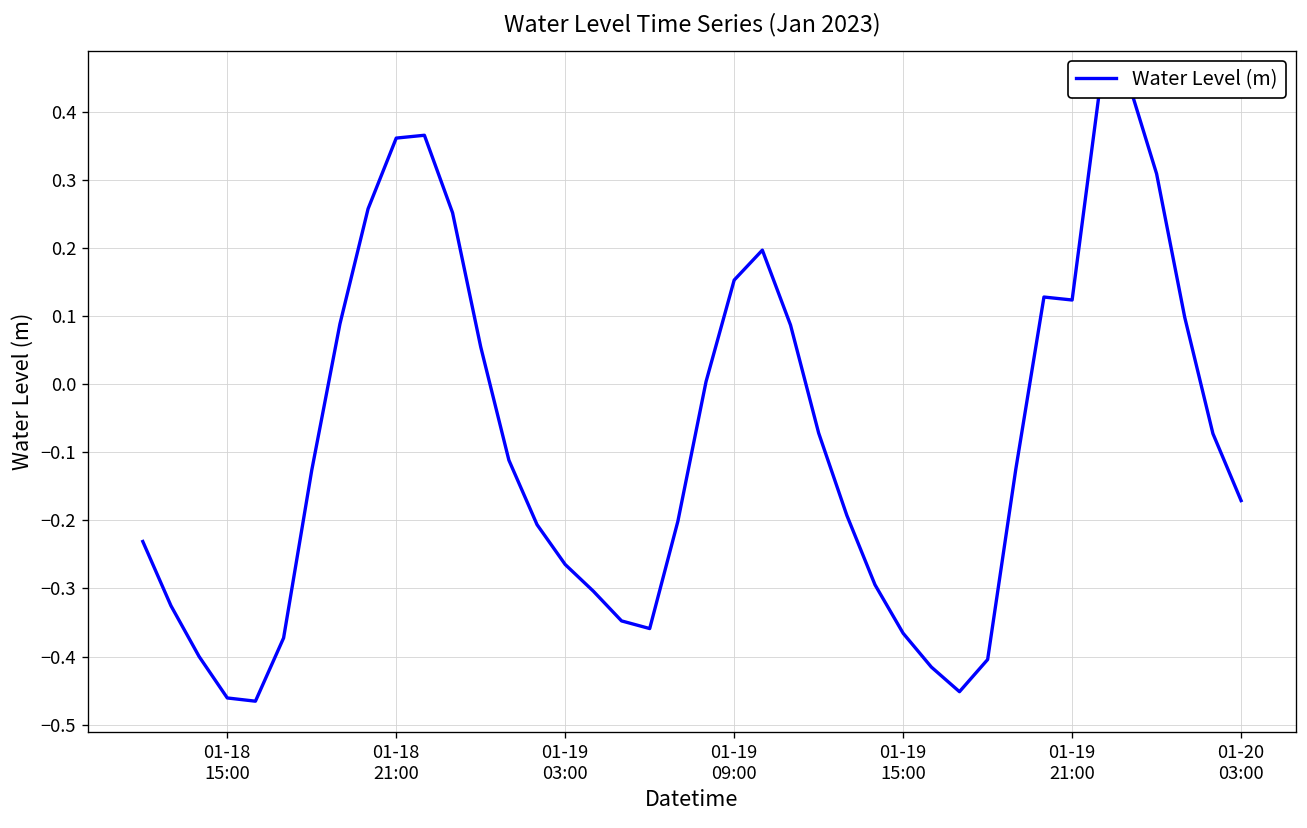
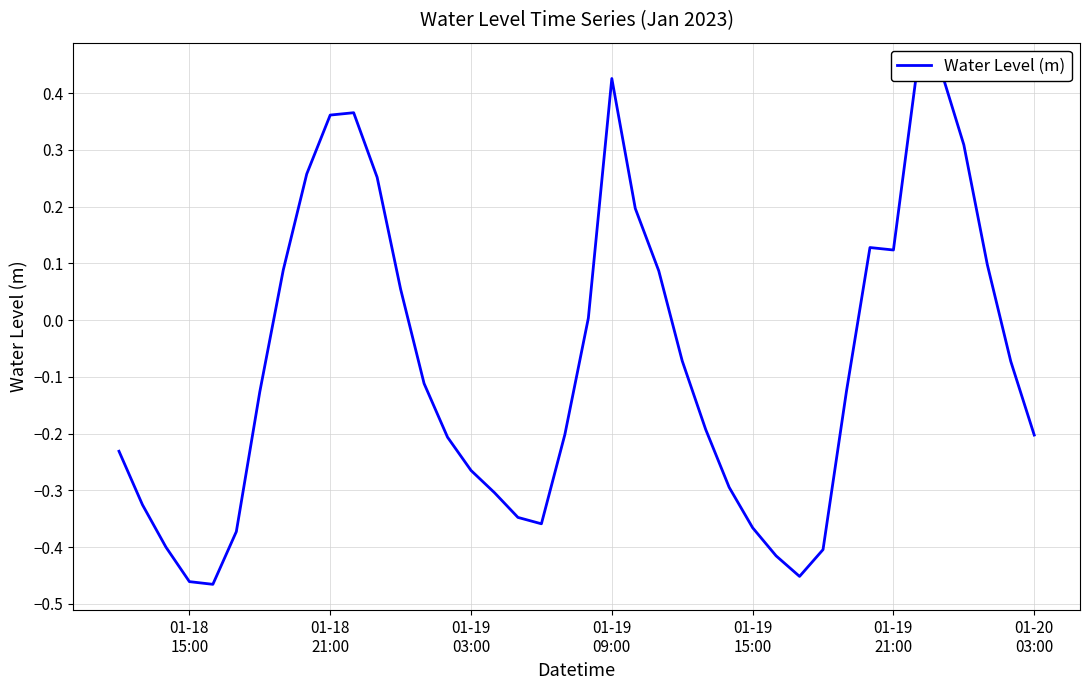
  {
    "01-18 15:00": -0.46,
    "01-18 21:00": 0.36,
    "01-19 03:00": -0.26,
-   "01-19 09:00": 0.15,
+   "01-19 09:00": 0.43,
    "01-19 15:00": -0.37,
    "01-19 21:00": 0.12,
-   "01-20 03:00": -0.17
+   "01-20 03:00": -0.20
  }
